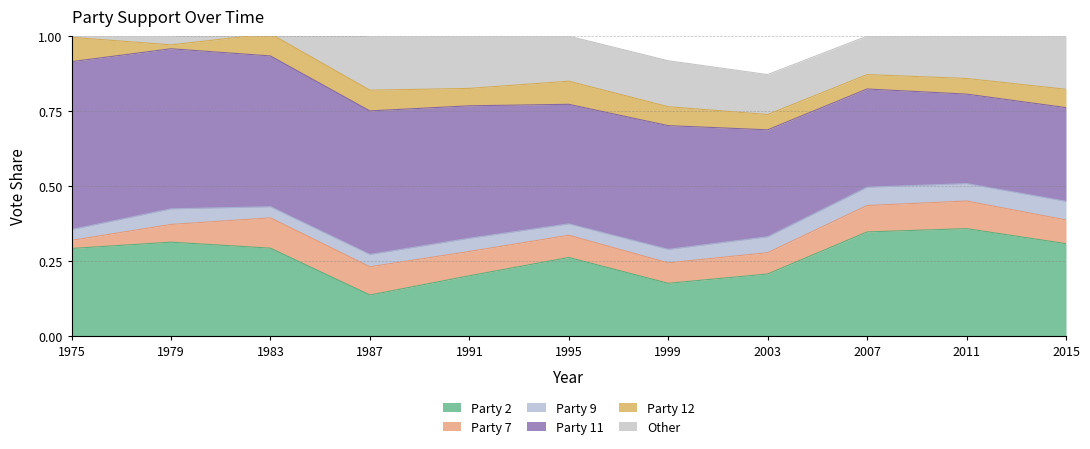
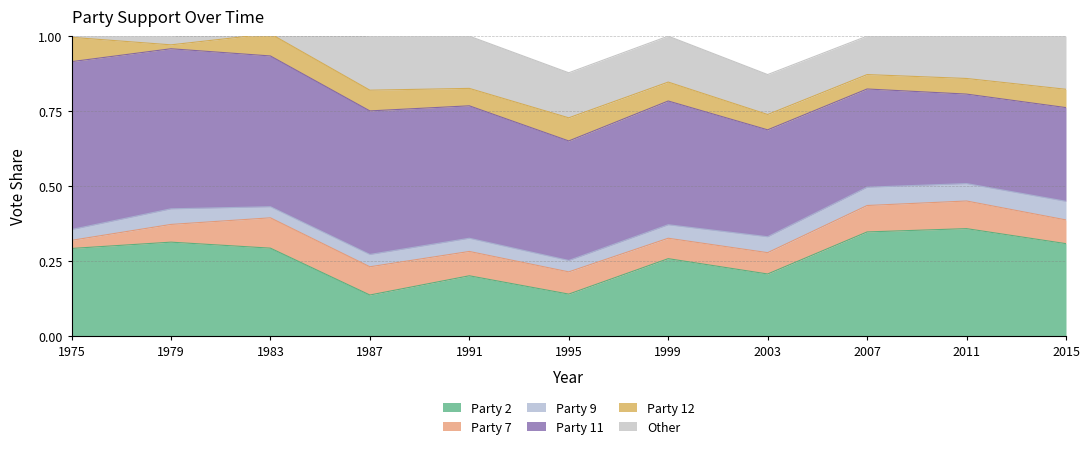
  {
    "Party 2": {
      "1975": 0.29,
      "1979": 0.31,
      "1983": 0.29,
      "1987": 0.14,
      "1991": 0.20,
-     "1995": 0.26,
-     "1999": 0.18,
+     "1995": 0.14,
+     "1999": 0.26,
      "2003": 0.21,
      "2007": 0.35,
      "2011": 0.36,
      "2015": 0.31
    },
    "Party 11": {
      "1975": 0.56,
      "1979": 0.53,
      "1983": 0.50,
      "1987": 0.48,
      "1991": 0.44,
      "1995": 0.40,
      "1999": 0.41,
      "2003": 0.36,
      "2007": 0.33,
      "2011": 0.30,
      "2015": 0.31
    }
  }
